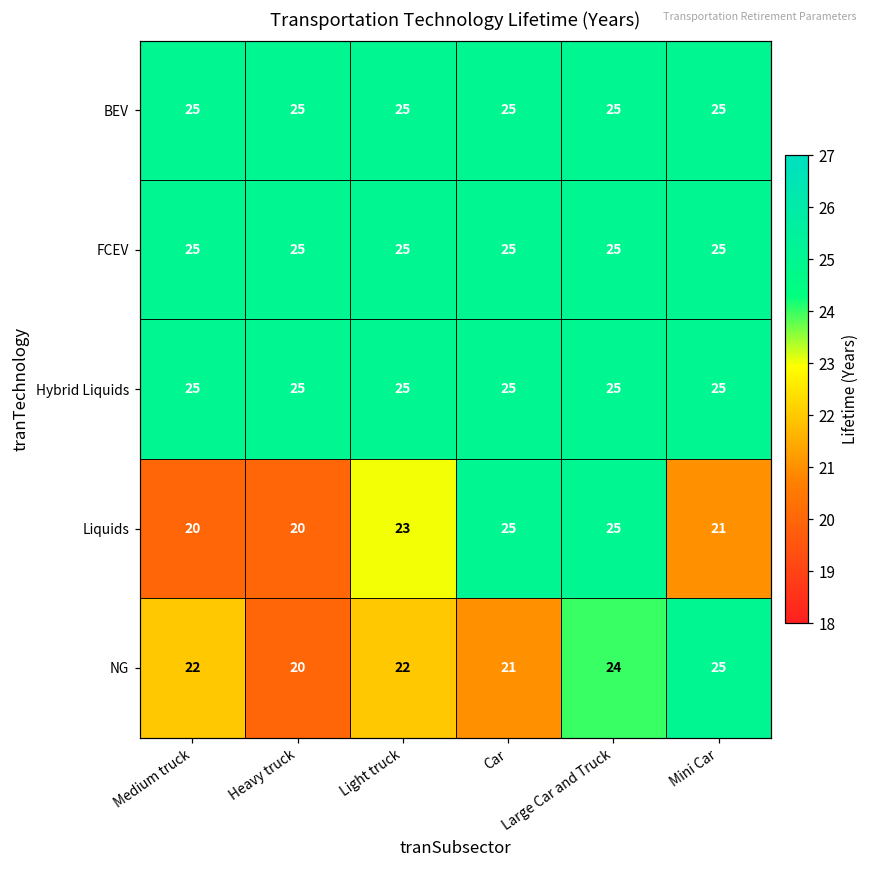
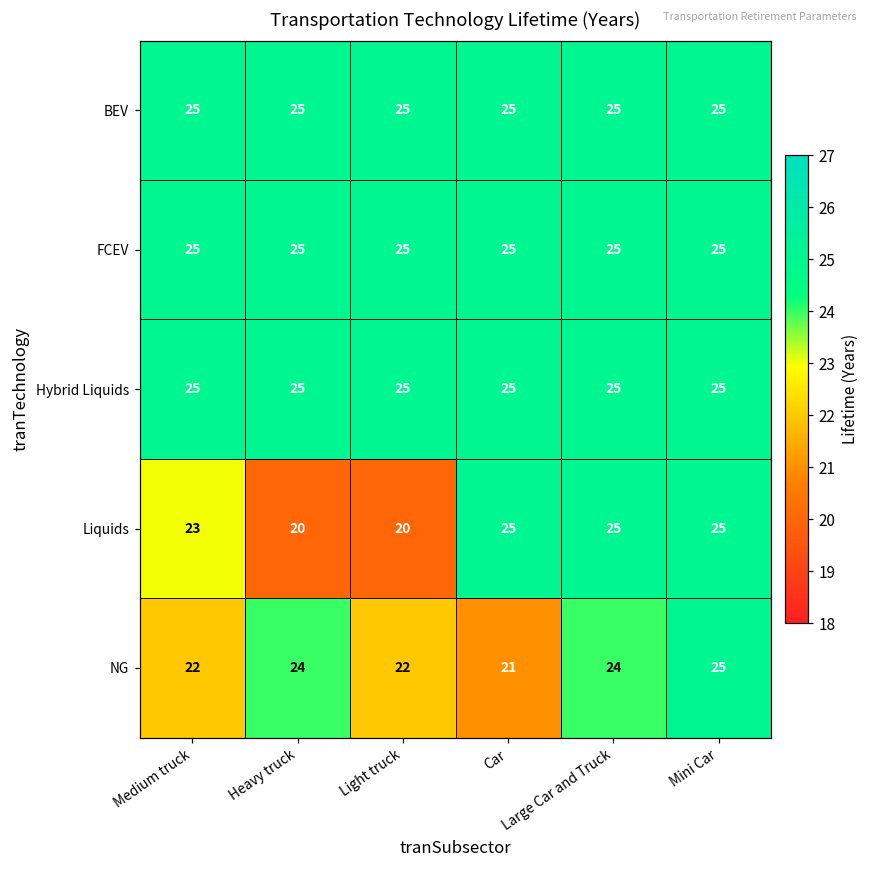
  {
    "BEV": {
      "Medium truck": 25,
      "Heavy truck": 25,
      "Light truck": 25,
      "Car": 25,
      "Large Car and Truck": 25,
      "Mini Car": 25
    },
    "FCEV": {
      "Medium truck": 25,
      "Heavy truck": 25,
      "Light truck": 25,
      "Car": 25,
      "Large Car and Truck": 25,
      "Mini Car": 25
    },
    "Hybrid Liquids": {
      "Medium truck": 25,
      "Heavy truck": 25,
      "Light truck": 25,
      "Car": 25,
      "Large Car and Truck": 25,
      "Mini Car": 25
    },
    "Liquids": {
-     "Medium truck": 20,
+     "Medium truck": 23,
      "Heavy truck": 20,
-     "Light truck": 23,
+     "Light truck": 20,
      "Car": 25,
      "Large Car and Truck": 25,
-     "Mini Car": 21
+     "Mini Car": 25
    },
    "NG": {
      "Medium truck": 22,
-     "Heavy truck": 20,
+     "Heavy truck": 24,
      "Light truck": 22,
      "Car": 21,
      "Large Car and Truck": 24,
      "Mini Car": 25
    }
  }
